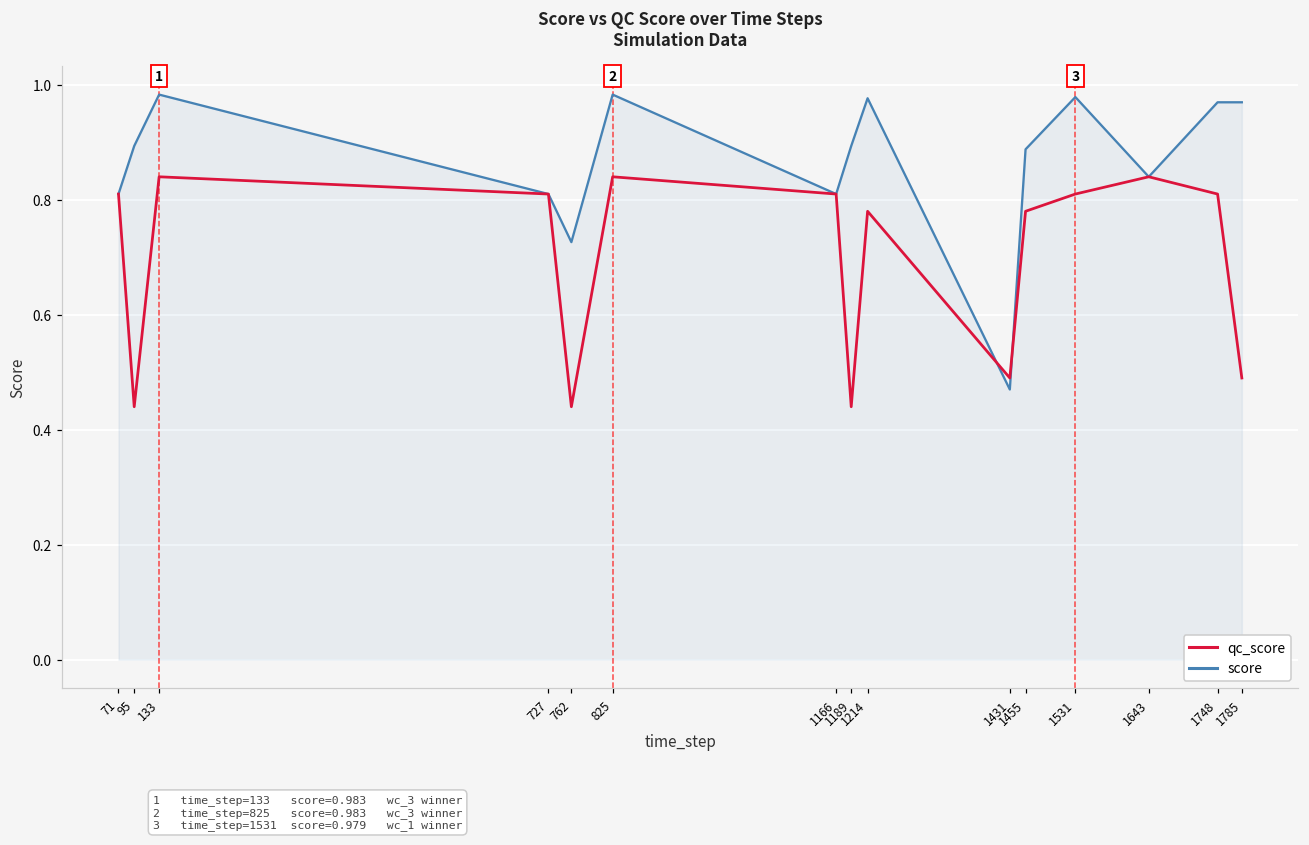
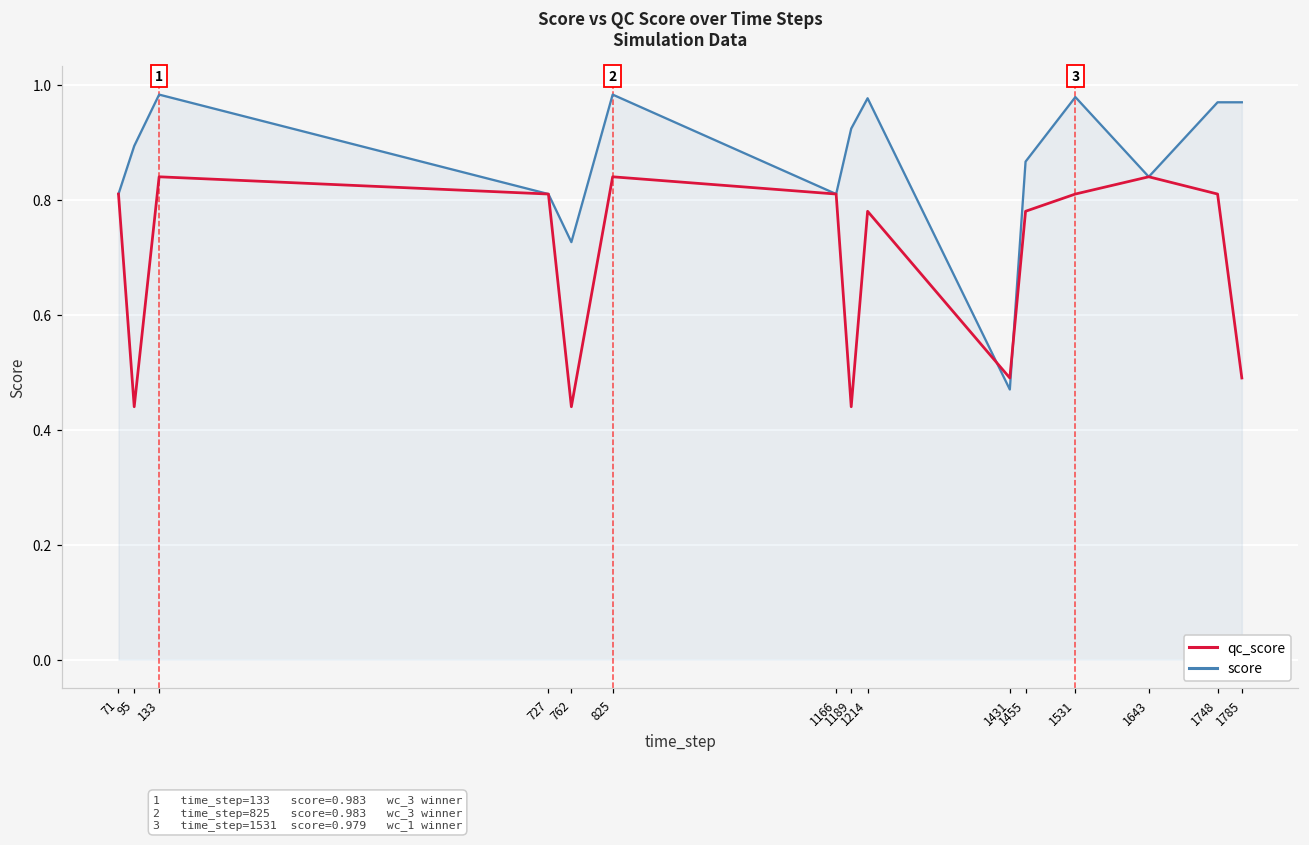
  {
    "score": {
      "95": 0.89,
      "762": 0.73,
-     "1189": 0.89,
+     "1189": 0.92,
      "1214": 0.98,
      "1431": 0.47,
-     "1455": 0.89,
+     "1455": 0.87,
      "1748": 0.97,
      "1785": 0.97
    },
    "qc_score": {
      "95": 0.44,
      "133": 0.84,
      "762": 0.44,
      "825": 0.84,
      "1189": 0.44,
      "1214": 0.78,
      "1431": 0.49,
      "1455": 0.78,
      "1531": 0.81,
      "1748": 0.81,
      "1785": 0.49
    }
  }
